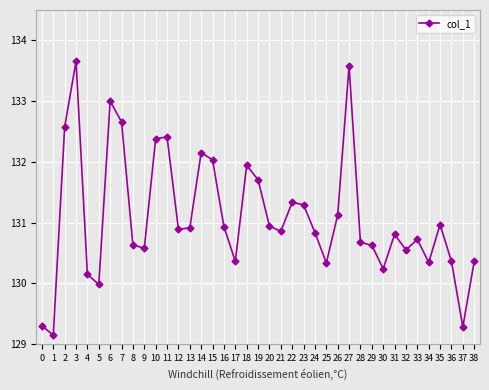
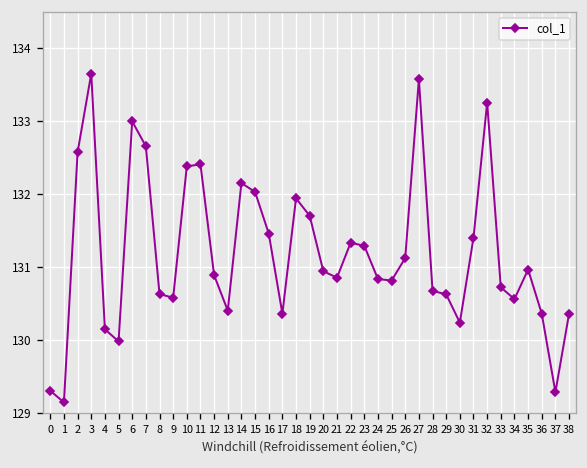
  {
    "0": 129.3,
    "1": 129.1,
    "2": 132.6,
    "3": 133.7,
    "4": 130.1,
    "5": 130.0,
    "6": 133.0,
    "7": 132.7,
    "8": 130.6,
    "9": 130.6,
    "10": 132.4,
    "11": 132.4,
    "12": 130.9,
-   "13": 130.9,
+   "13": 130.4,
    "14": 132.2,
    "15": 132.0,
-   "16": 130.9,
+   "16": 131.5,
    "17": 130.4,
    "18": 131.9,
    "19": 131.7,
    "20": 130.9,
    "21": 130.9,
    "22": 131.3,
    "23": 131.3,
    "24": 130.8,
-   "25": 130.3,
+   "25": 130.8,
    "26": 131.1,
    "27": 133.6,
    "28": 130.7,
    "29": 130.6,
    "30": 130.2,
-   "31": 130.8,
-   "32": 130.6,
+   "31": 131.4,
+   "32": 133.3,
    "33": 130.7,
-   "34": 130.3,
+   "34": 130.6,
    "35": 131.0,
    "36": 130.4,
    "37": 129.3,
    "38": 130.4
  }
